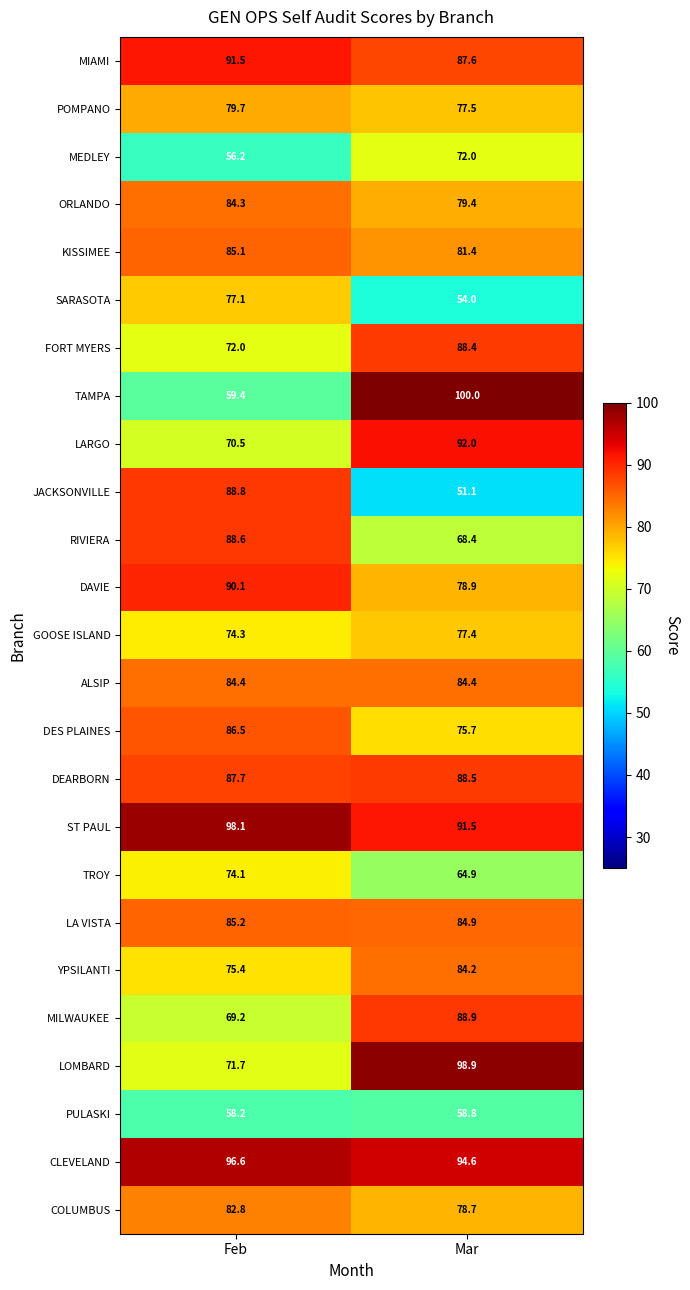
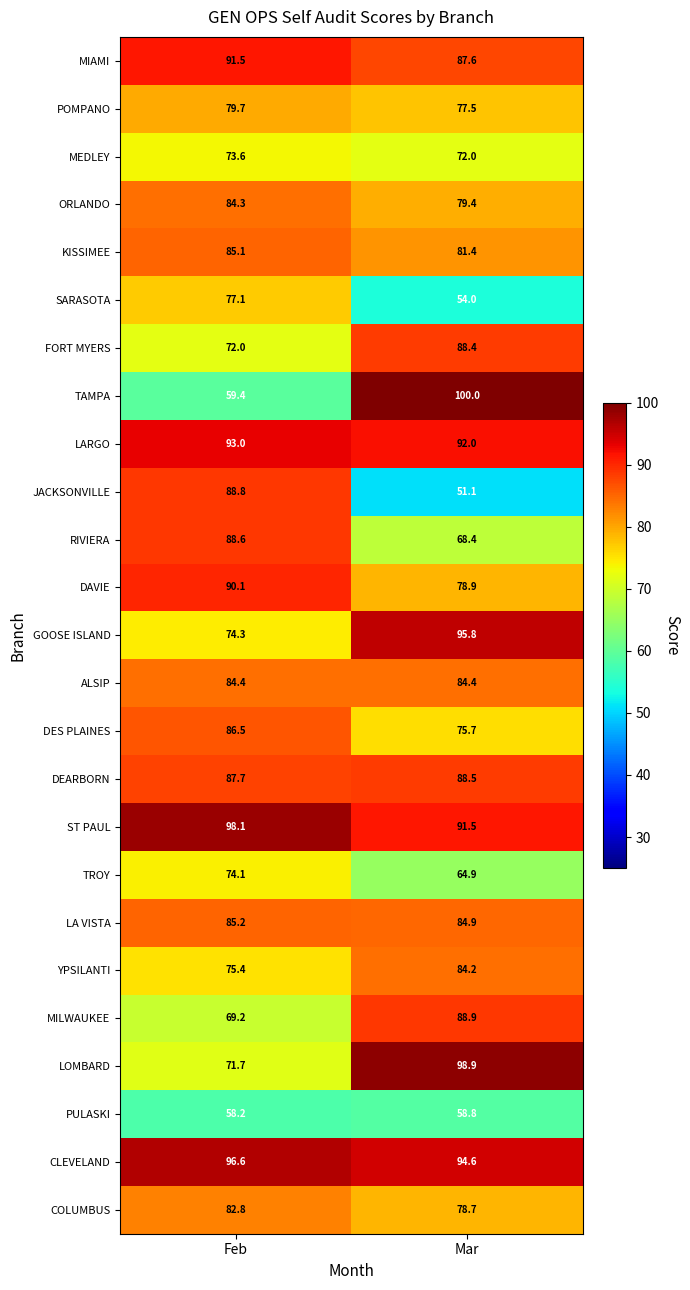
  {
    "MIAMI": {
      "Feb": 91.5,
      "Mar": 87.6
    },
    "POMPANO": {
      "Feb": 79.7,
      "Mar": 77.5
    },
    "MEDLEY": {
-     "Feb": 56.2,
+     "Feb": 73.6,
      "Mar": 72.0
    },
    "ORLANDO": {
      "Feb": 84.3,
      "Mar": 79.4
    },
    "KISSIMEE": {
      "Feb": 85.1,
      "Mar": 81.4
    },
    "SARASOTA": {
      "Feb": 77.1,
      "Mar": 54.0
    },
    "FORT MYERS": {
      "Feb": 72.0,
      "Mar": 88.4
    },
    "TAMPA": {
      "Feb": 59.4,
      "Mar": 100.0
    },
    "LARGO": {
-     "Feb": 70.5,
+     "Feb": 93.0,
      "Mar": 92.0
    },
    "JACKSONVILLE": {
      "Feb": 88.8,
      "Mar": 51.1
    },
    "RIVIERA": {
      "Feb": 88.6,
      "Mar": 68.4
    },
    "DAVIE": {
      "Feb": 90.1,
      "Mar": 78.9
    },
    "GOOSE ISLAND": {
      "Feb": 74.3,
-     "Mar": 77.4
+     "Mar": 95.8
    },
    "ALSIP": {
      "Feb": 84.4,
      "Mar": 84.4
    },
    "DES PLAINES": {
      "Feb": 86.5,
      "Mar": 75.7
    },
    "DEARBORN": {
      "Feb": 87.7,
      "Mar": 88.5
    },
    "ST PAUL": {
      "Feb": 98.1,
      "Mar": 91.5
    },
    "TROY": {
      "Feb": 74.1,
      "Mar": 64.9
    },
    "LA VISTA": {
      "Feb": 85.2,
      "Mar": 84.9
    },
    "YPSILANTI": {
      "Feb": 75.4,
      "Mar": 84.2
    },
    "MILWAUKEE": {
      "Feb": 69.2,
      "Mar": 88.9
    },
    "LOMBARD": {
      "Feb": 71.7,
      "Mar": 98.9
    },
    "PULASKI": {
      "Feb": 58.2,
      "Mar": 58.8
    },
    "CLEVELAND": {
      "Feb": 96.6,
      "Mar": 94.6
    },
    "COLUMBUS": {
      "Feb": 82.8,
      "Mar": 78.7
    }
  }
